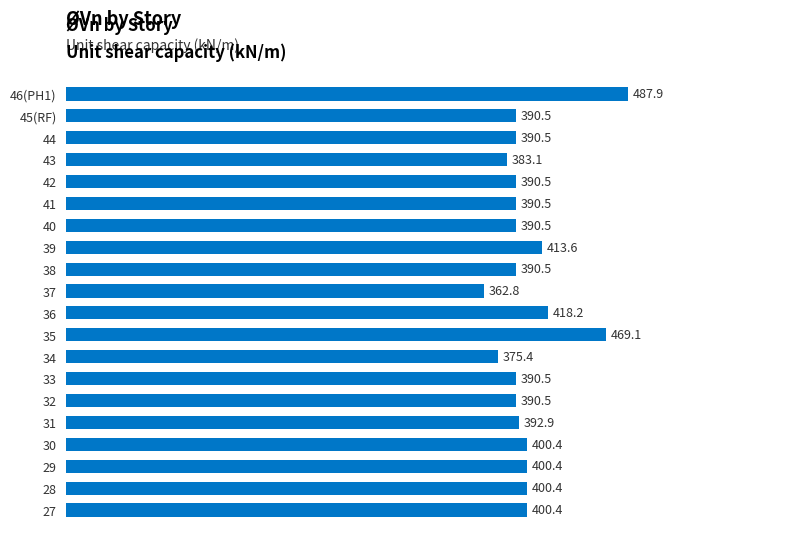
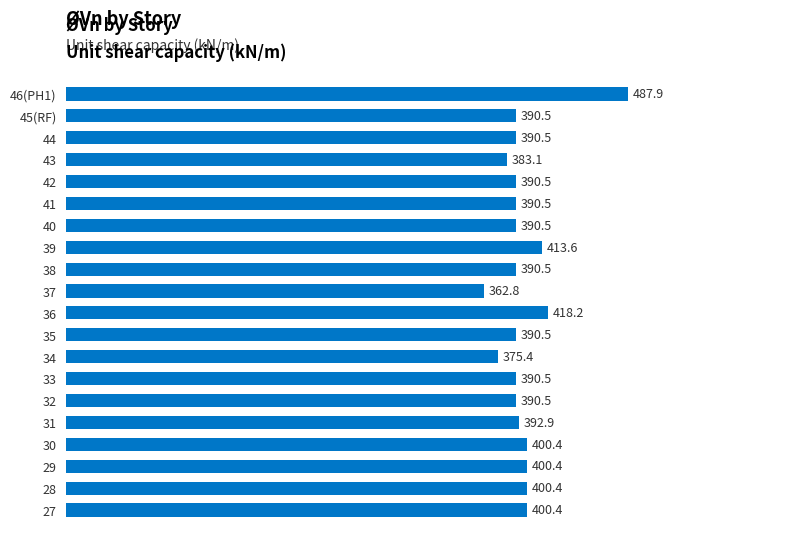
  {
    "46(PH1)": 487.9,
    "45(RF)": 390.5,
    "44": 390.5,
    "43": 383.1,
    "42": 390.5,
    "41": 390.5,
    "40": 390.5,
    "39": 413.6,
    "38": 390.5,
    "37": 362.8,
    "36": 418.2,
-   "35": 469.1,
+   "35": 390.5,
    "34": 375.4,
    "33": 390.5,
    "32": 390.5,
    "31": 392.9,
    "30": 400.4,
    "29": 400.4,
    "28": 400.4,
    "27": 400.4
  }
